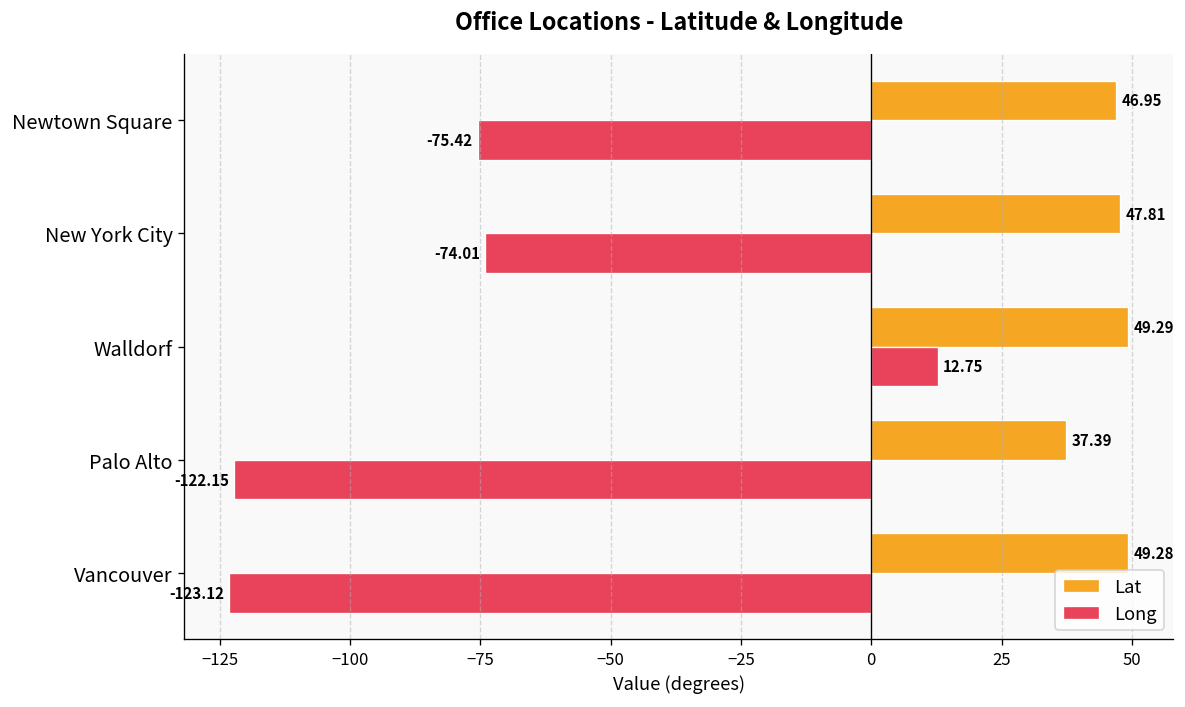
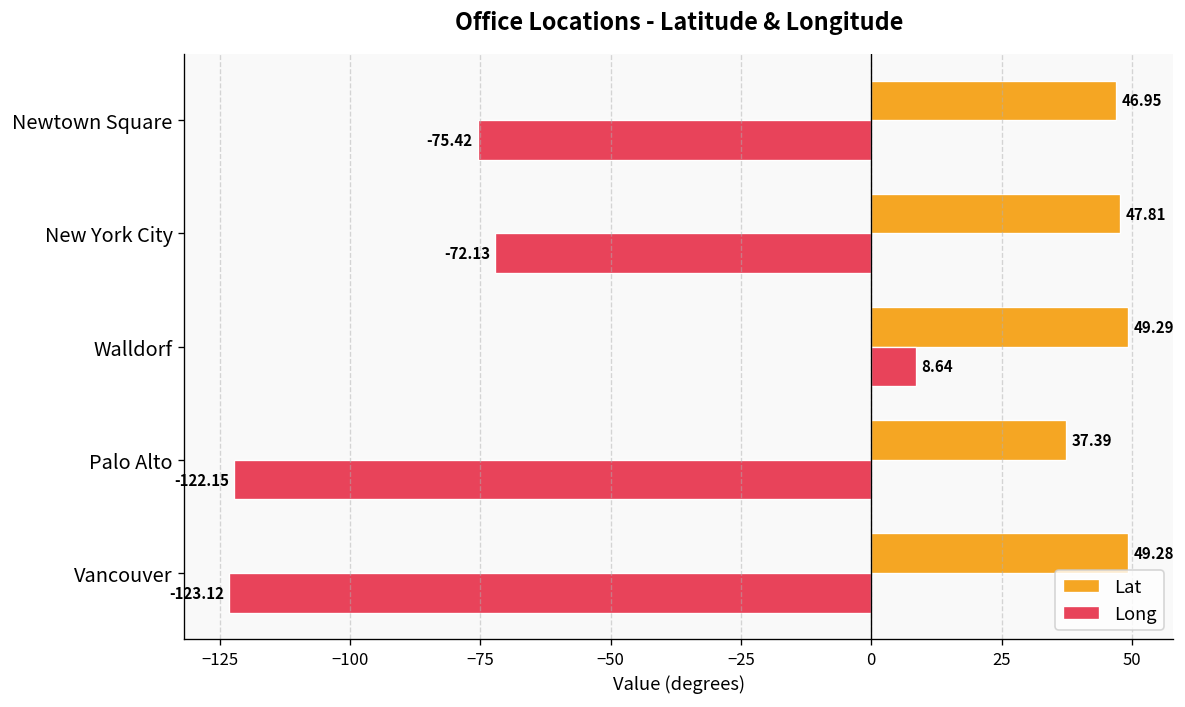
  {
    "Lat": {
      "Newtown Square": 46.95,
      "New York City": 47.81,
      "Walldorf": 49.29,
      "Palo Alto": 37.39,
      "Vancouver": 49.28
    },
    "Long": {
      "Newtown Square": -75.42,
-     "New York City": -74.01,
-     "Walldorf": 12.75,
+     "New York City": -72.13,
+     "Walldorf": 8.64,
      "Palo Alto": -122.15,
      "Vancouver": -123.12
    }
  }
